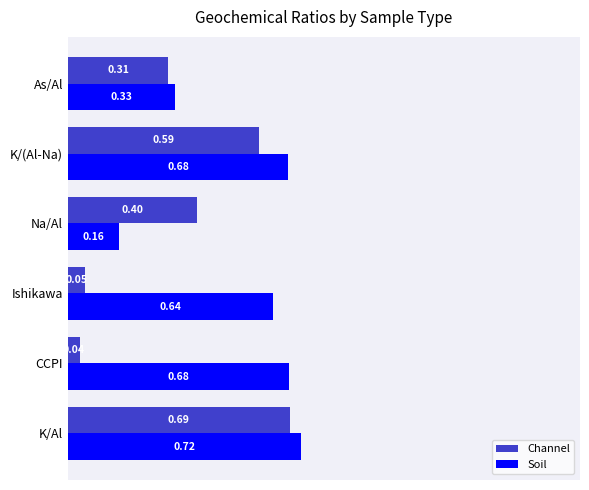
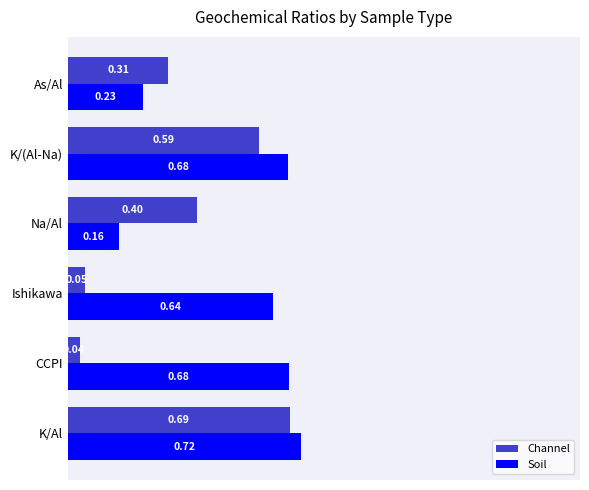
  {
    "Channel": {
      "As/Al": 0.31,
      "K/(Al-Na)": 0.59,
      "Na/Al": 0.40,
      "Ishikawa": 0.05,
      "K/Al": 0.69
    },
    "Soil": {
-     "As/Al": 0.33,
+     "As/Al": 0.23,
      "K/(Al-Na)": 0.68,
      "Na/Al": 0.16,
      "Ishikawa": 0.64,
      "CCPI": 0.68,
      "K/Al": 0.72
    }
  }
